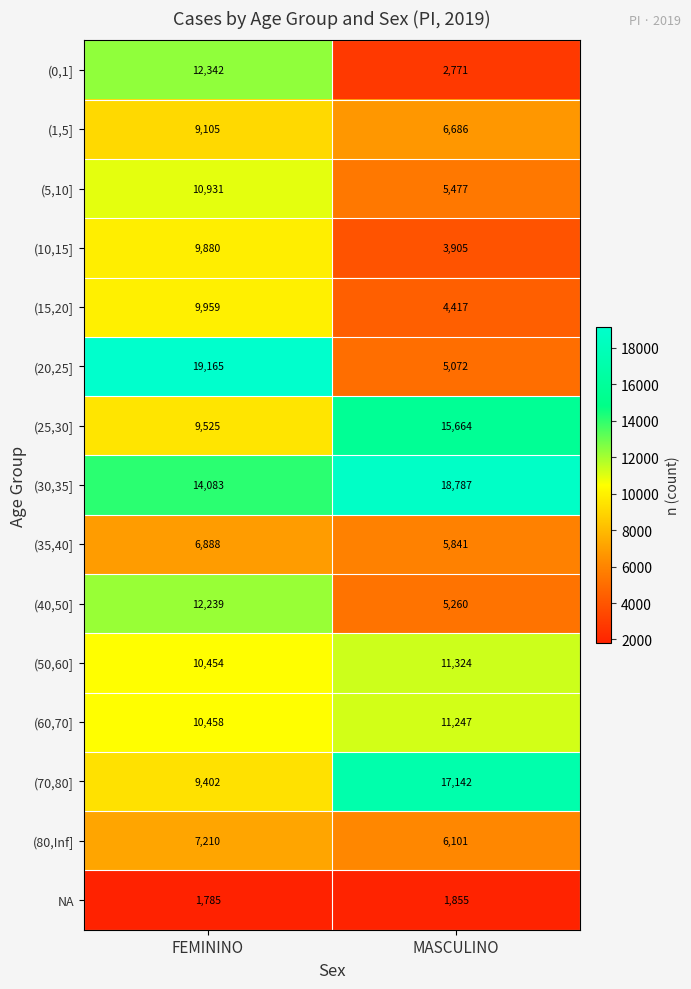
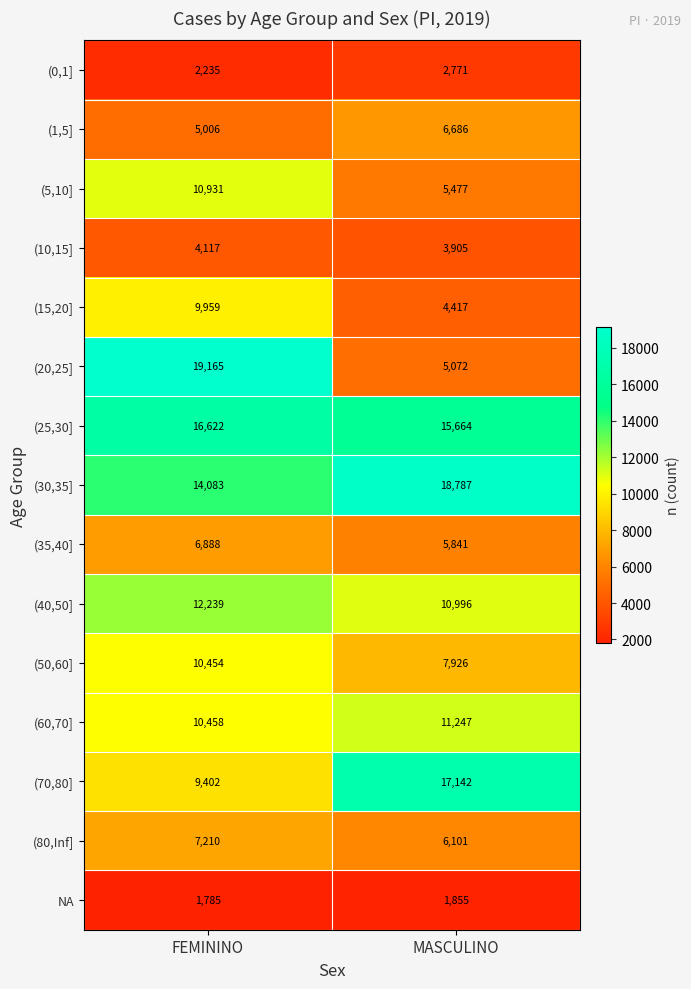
  {
    "(0,1]": {
-     "FEMININO": "12,342",
+     "FEMININO": "2,235",
      "MASCULINO": "2,771"
    },
    "(1,5]": {
-     "FEMININO": "9,105",
+     "FEMININO": "5,006",
      "MASCULINO": "6,686"
    },
    "(5,10]": {
      "FEMININO": "10,931",
      "MASCULINO": "5,477"
    },
    "(10,15]": {
-     "FEMININO": "9,880",
+     "FEMININO": "4,117",
      "MASCULINO": "3,905"
    },
    "(15,20]": {
      "FEMININO": "9,959",
      "MASCULINO": "4,417"
    },
    "(20,25]": {
      "FEMININO": "19,165",
      "MASCULINO": "5,072"
    },
    "(25,30]": {
-     "FEMININO": "9,525",
+     "FEMININO": "16,622",
      "MASCULINO": "15,664"
    },
    "(30,35]": {
      "FEMININO": "14,083",
      "MASCULINO": "18,787"
    },
    "(35,40]": {
      "FEMININO": "6,888",
      "MASCULINO": "5,841"
    },
    "(40,50]": {
      "FEMININO": "12,239",
-     "MASCULINO": "5,260"
+     "MASCULINO": "10,996"
    },
    "(50,60]": {
      "FEMININO": "10,454",
-     "MASCULINO": "11,324"
+     "MASCULINO": "7,926"
    },
    "(60,70]": {
      "FEMININO": "10,458",
      "MASCULINO": "11,247"
    },
    "(70,80]": {
      "FEMININO": "9,402",
      "MASCULINO": "17,142"
    },
    "(80,Inf]": {
      "FEMININO": "7,210",
      "MASCULINO": "6,101"
    },
    "NA": {
      "FEMININO": "1,785",
      "MASCULINO": "1,855"
    }
  }
